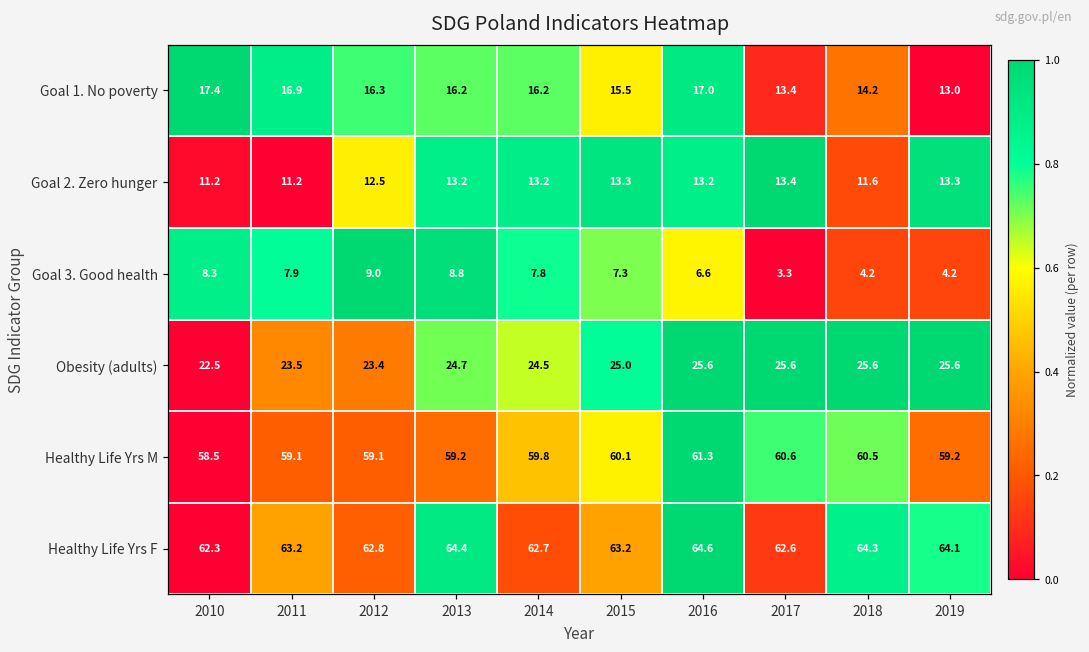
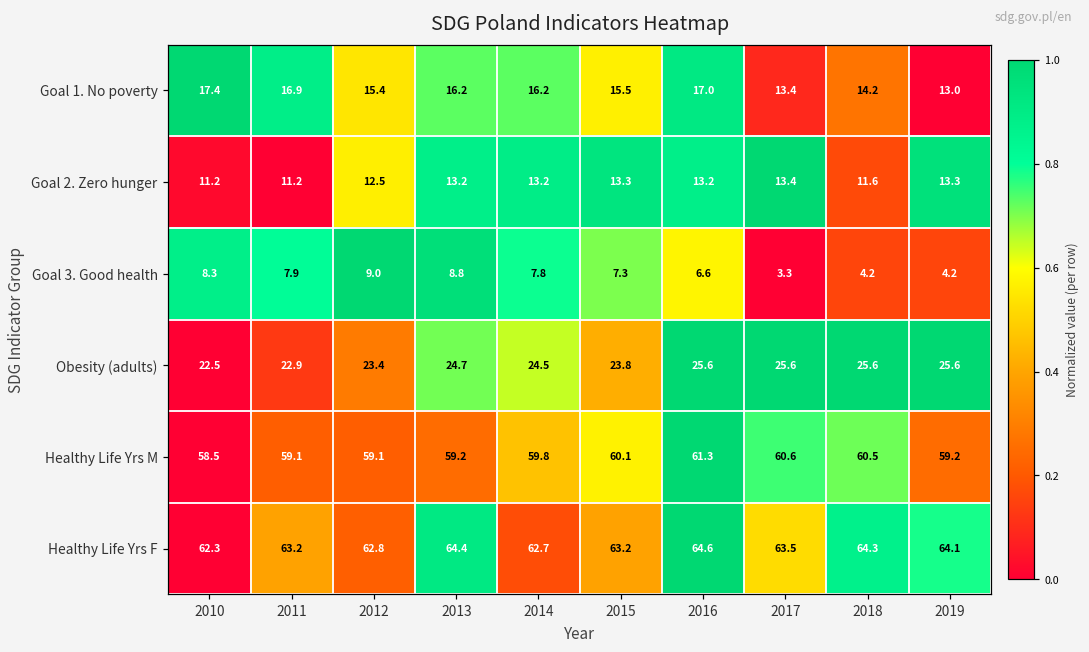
  {
    "Goal 1. No poverty": {
      "2010": 17.4,
      "2011": 16.9,
-     "2012": 16.3,
+     "2012": 15.4,
      "2013": 16.2,
      "2014": 16.2,
      "2015": 15.5,
      "2016": 17.0,
      "2017": 13.4,
      "2018": 14.2,
      "2019": 13.0
    },
    "Goal 2. Zero hunger": {
      "2010": 11.2,
      "2011": 11.2,
      "2012": 12.5,
      "2013": 13.2,
      "2014": 13.2,
      "2015": 13.3,
      "2016": 13.2,
      "2017": 13.4,
      "2018": 11.6,
      "2019": 13.3
    },
    "Goal 3. Good health": {
      "2010": 8.3,
      "2011": 7.9,
      "2012": 9.0,
      "2013": 8.8,
      "2014": 7.8,
      "2015": 7.3,
      "2016": 6.6,
      "2017": 3.3,
      "2018": 4.2,
      "2019": 4.2
    },
    "Obesity (adults)": {
      "2010": 22.5,
-     "2011": 23.5,
+     "2011": 22.9,
      "2012": 23.4,
      "2013": 24.7,
      "2014": 24.5,
-     "2015": 25.0,
+     "2015": 23.8,
      "2016": 25.6,
      "2017": 25.6,
      "2018": 25.6,
      "2019": 25.6
    },
    "Healthy Life Yrs M": {
      "2010": 58.5,
      "2011": 59.1,
      "2012": 59.1,
      "2013": 59.2,
      "2014": 59.8,
      "2015": 60.1,
      "2016": 61.3,
      "2017": 60.6,
      "2018": 60.5,
      "2019": 59.2
    },
    "Healthy Life Yrs F": {
      "2010": 62.3,
      "2011": 63.2,
      "2012": 62.8,
      "2013": 64.4,
      "2014": 62.7,
      "2015": 63.2,
      "2016": 64.6,
-     "2017": 62.6,
+     "2017": 63.5,
      "2018": 64.3,
      "2019": 64.1
    }
  }
